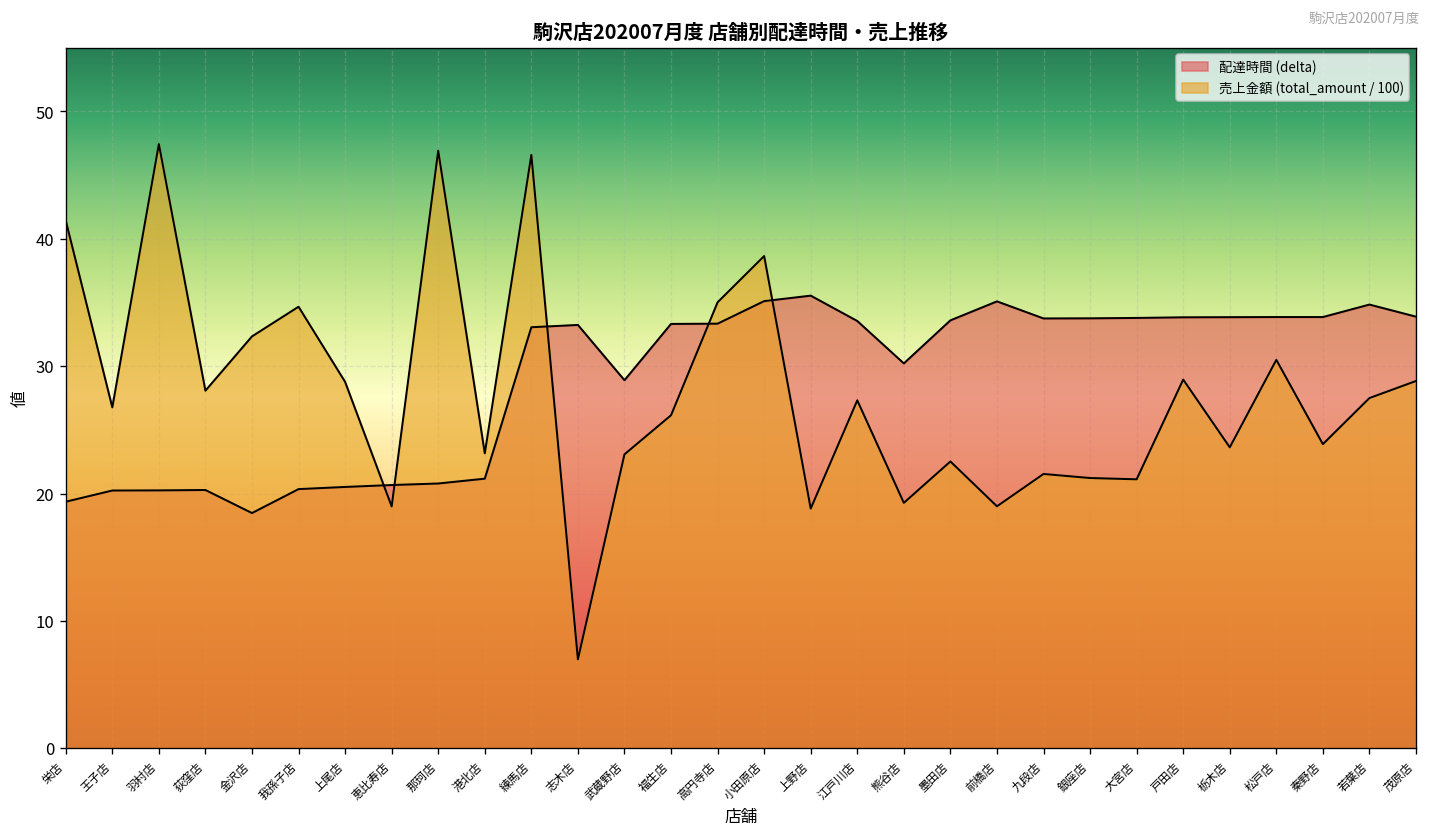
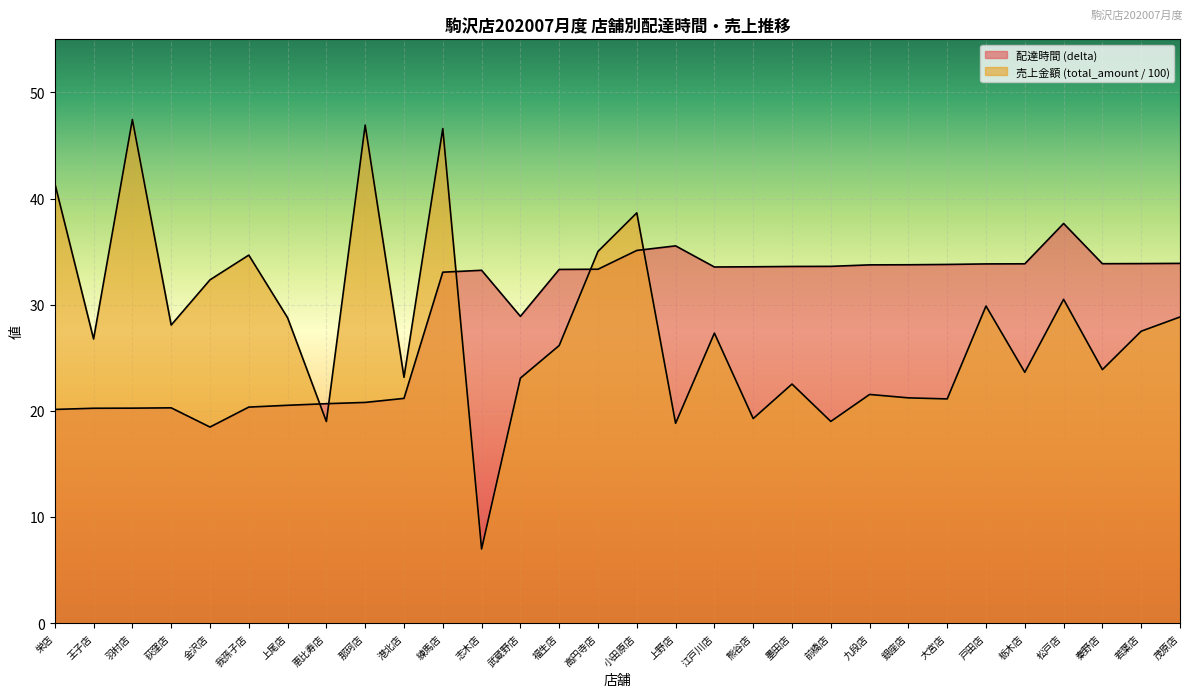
  {
    "配達時間 (delta)": {
-     "栄店": 19.4,
+     "栄店": 20.1,
      "王子店": 20.2,
      "羽村店": 20.3,
      "荻窪店": 20.3,
      "金沢店": 18.5,
      "我孫子店": 20.4,
      "上尾店": 20.5,
      "恵比寿店": 20.7,
      "那珂店": 20.8,
      "港北店": 21.2,
      "練馬店": 33.1,
      "志木店": 33.2,
      "武蔵野店": 28.9,
      "福生店": 33.3,
      "高円寺店": 33.3,
      "小田原店": 35.1,
      "上野店": 35.5,
      "江戸川店": 33.6,
-     "熊谷店": 30.2,
+     "熊谷店": 33.6,
      "墨田店": 33.6,
-     "前橋店": 35.1,
+     "前橋店": 33.6,
      "九段店": 33.8,
      "銀座店": 33.8,
      "大宮店": 33.8,
      "戸田店": 33.8,
      "栃木店": 33.9,
-     "松戸店": 33.9,
+     "松戸店": 37.7,
      "秦野店": 33.9,
-     "若葉店": 34.8,
+     "若葉店": 33.9,
      "茂原店": 33.9
    },
    "売上金額 (total_amount / 100)": {
      "栄店": 41.4,
      "王子店": 26.8,
      "羽村店": 47.4,
      "荻窪店": 28.1,
      "金沢店": 32.3,
      "我孫子店": 34.7,
      "上尾店": 28.8,
      "恵比寿店": 19.0,
      "那珂店": 46.9,
      "港北店": 23.2,
      "練馬店": 46.6,
      "志木店": 7.0,
      "武蔵野店": 23.1,
      "福生店": 26.2,
      "高円寺店": 35.0,
      "小田原店": 38.7,
      "上野店": 18.8,
      "江戸川店": 27.3,
      "熊谷店": 19.3,
      "墨田店": 22.5,
      "前橋店": 19.0,
      "九段店": 21.5,
      "銀座店": 21.2,
      "大宮店": 21.1,
-     "戸田店": 29.0,
+     "戸田店": 29.9,
      "栃木店": 23.6,
      "松戸店": 30.5,
      "秦野店": 23.9,
      "若葉店": 27.5,
      "茂原店": 28.8
    }
  }
